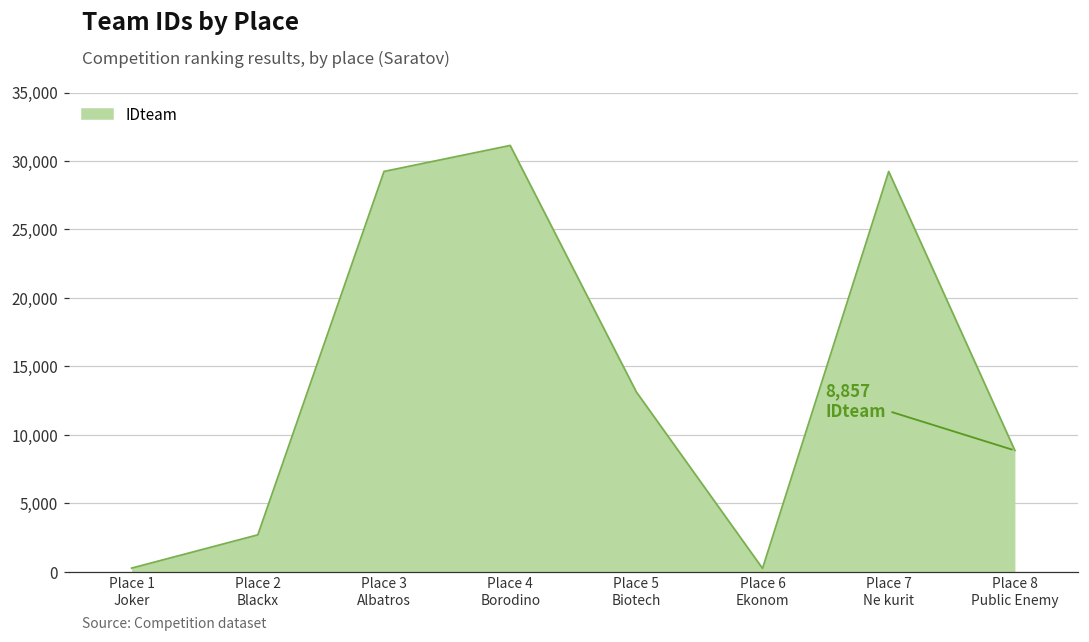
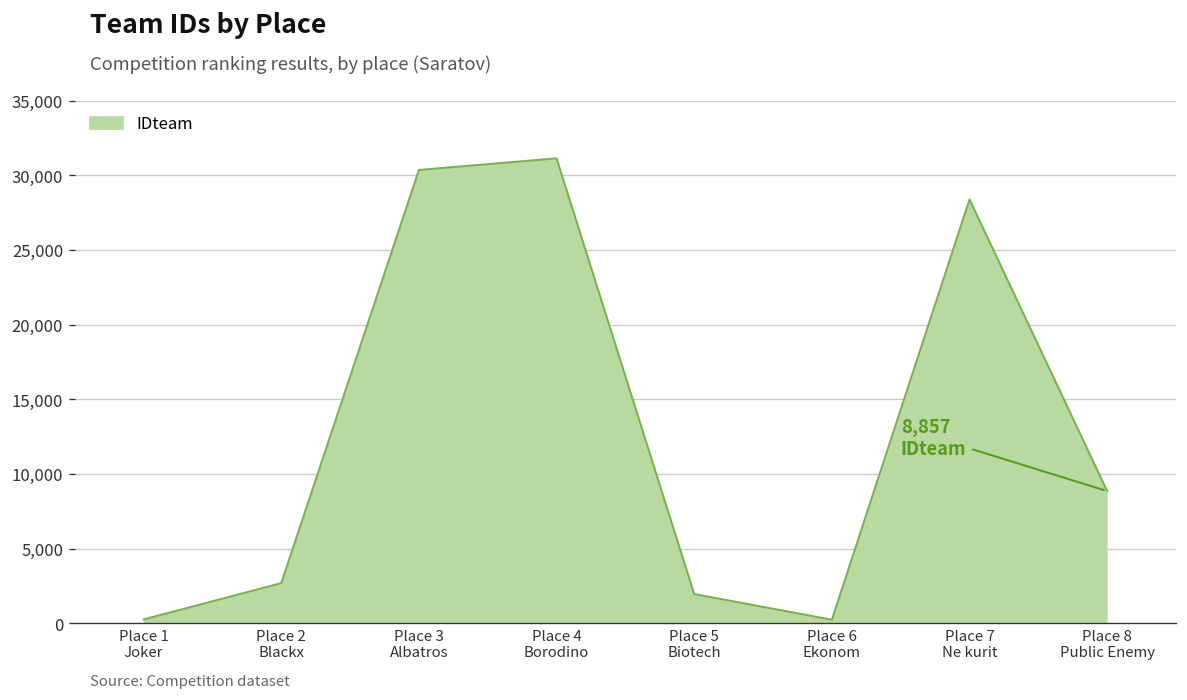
  {
    "Place 1 Joker": "300",
    "Place 2 Blackx": "2,700",
-   "Place 3 Albatros": "29,200",
+   "Place 3 Albatros": "30,400",
    "Place 4 Borodino": "31,100",
-   "Place 5 Biotech": "13,100",
+   "Place 5 Biotech": "2,000",
    "Place 6 Ekonom": "200",
-   "Place 7 Ne kurit": "29,200"
+   "Place 7 Ne kurit": "28,400"
  }
